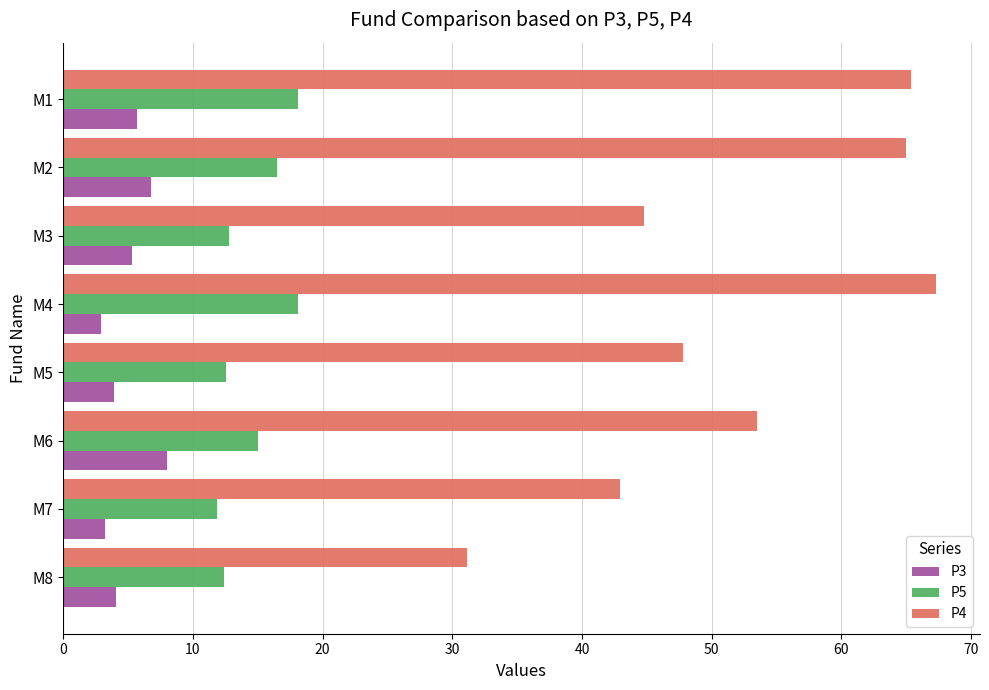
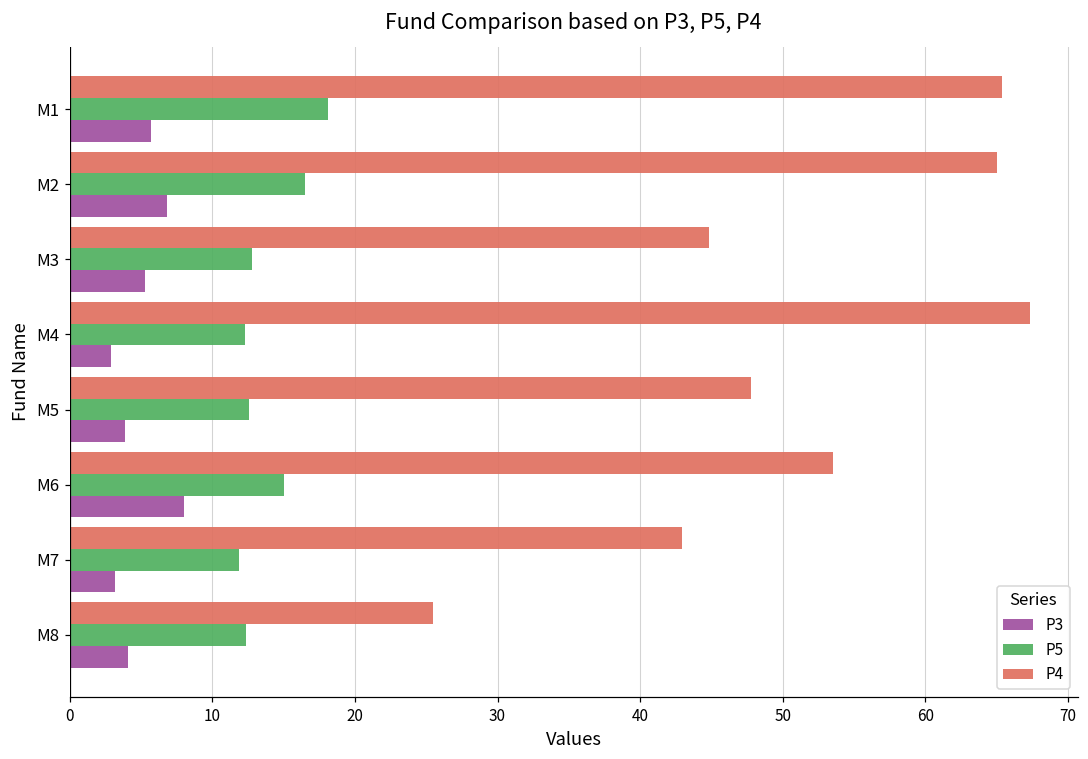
  {
    "P3": {
      "M1": 5.7,
      "M2": 6.8,
      "M3": 5.3,
      "M4": 2.9,
      "M5": 3.9,
      "M6": 8.0,
      "M7": 3.2,
      "M8": 4.1
    },
    "P5": {
      "M1": 18.1,
      "M2": 16.5,
      "M3": 12.8,
-     "M4": 18.1,
+     "M4": 12.3,
      "M5": 12.6,
      "M6": 15.0,
      "M7": 11.9,
      "M8": 12.4
    },
    "P4": {
      "M1": 65.4,
      "M2": 65.0,
      "M3": 44.8,
      "M4": 67.3,
      "M5": 47.8,
      "M6": 53.5,
      "M7": 42.9,
-     "M8": 31.1
+     "M8": 25.5
    }
  }
